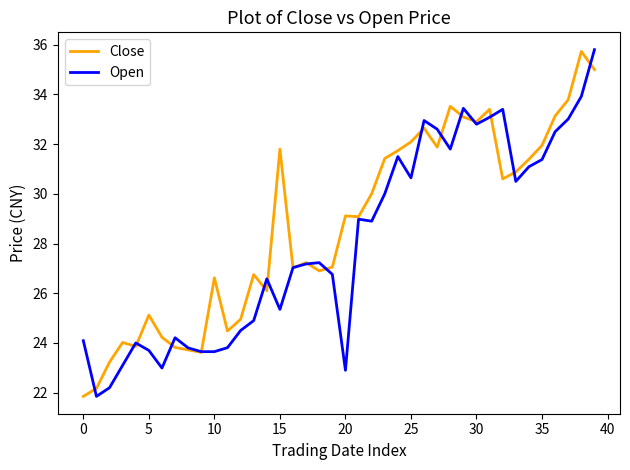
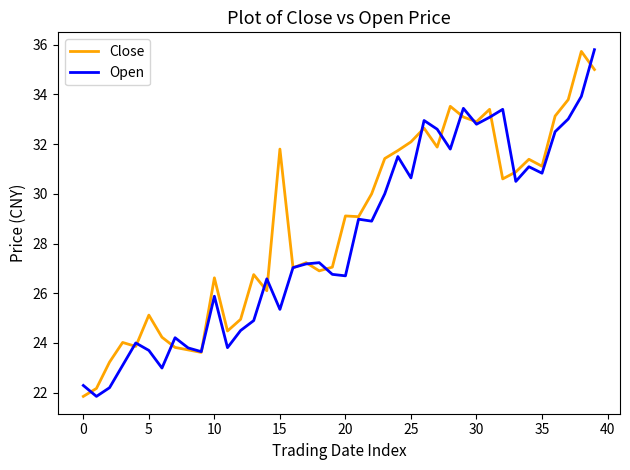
  {
    "Close": {
      "0": 21.9,
      "5": 25.1,
      "10": 26.6,
      "15": 31.8,
      "20": 29.1,
      "25": 32.1,
-     "35": 32.0
+     "35": 31.1
    },
    "Open": {
-     "0": 24.1,
+     "0": 22.3,
      "5": 23.7,
-     "10": 23.7,
+     "10": 25.9,
      "15": 25.4,
-     "20": 22.9,
+     "20": 26.7,
      "25": 30.6,
-     "35": 31.4
+     "35": 30.8
    }
  }
